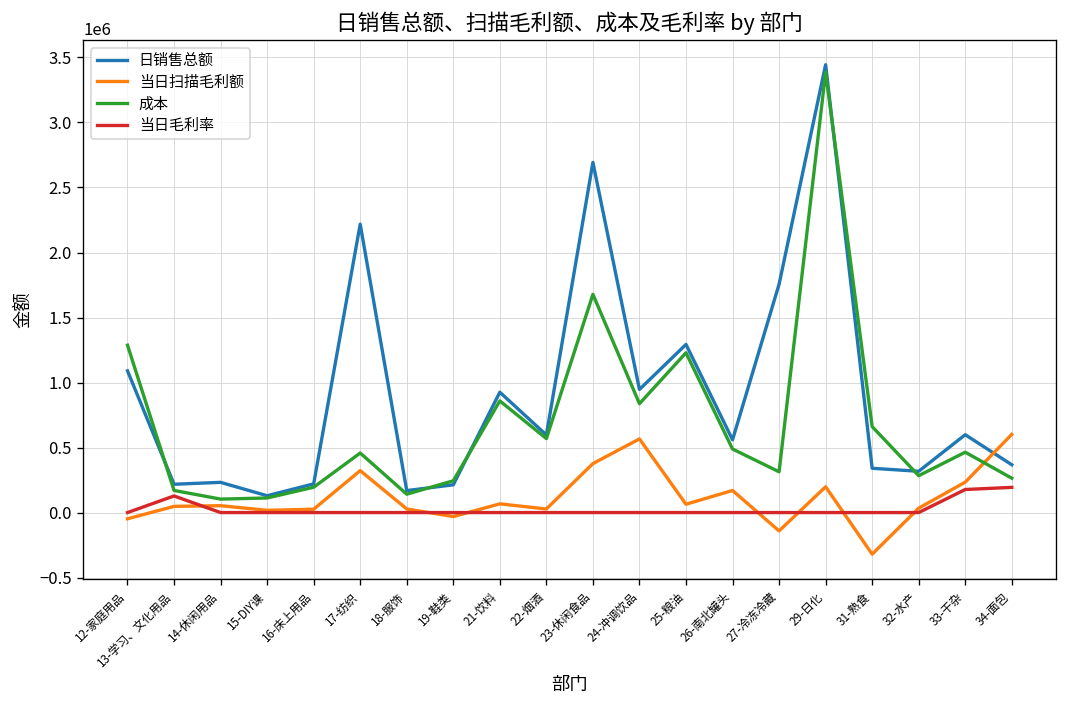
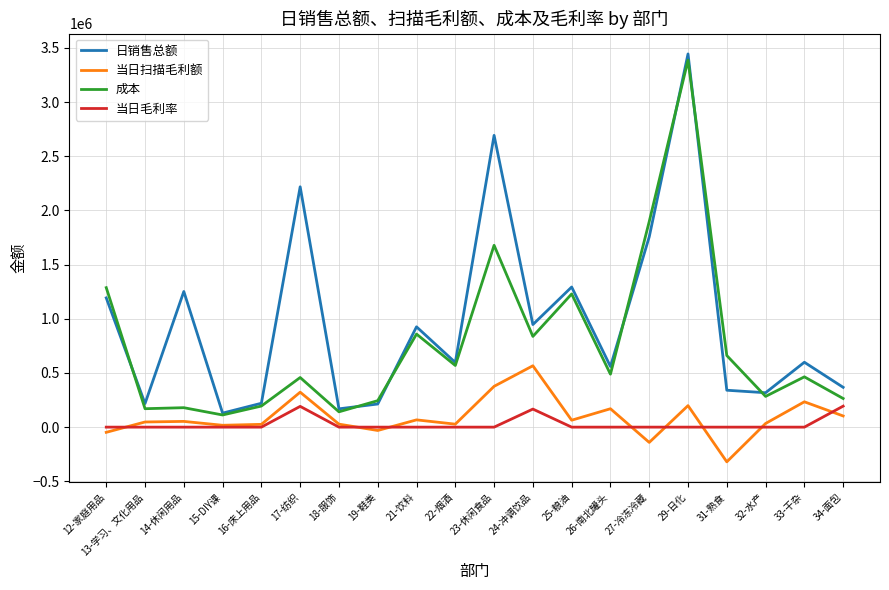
  {
    "日销售总额": {
-     "12-家庭用品": 1090000,
+     "12-家庭用品": 1190000,
      "13-学习、文化用品": 220000,
-     "14-休闲用品": 230000,
+     "14-休闲用品": 1250000,
      "16-床上用品": 220000,
      "17-纺织": 2220000,
      "18-服饰": 170000,
      "19-鞋类": 210000,
      "21-饮料": 930000,
      "22-烟酒": 600000,
      "23-休闲食品": 2690000,
      "24-冲调饮品": 950000,
      "25-粮油": 1290000,
      "26-南北罐头": 560000,
      "27-冷冻冷藏": 1760000,
      "29-日化": 3440000,
      "31-熟食": 340000,
      "32-水产": 320000,
      "33-干杂": 600000,
      "34-面包": 370000
    },
    "当日扫描毛利额": {
      "12-家庭用品": -50000,
      "13-学习、文化用品": 50000,
      "14-休闲用品": 50000,
      "16-床上用品": 30000,
      "17-纺织": 320000,
      "18-服饰": 30000,
      "19-鞋类": -30000,
      "21-饮料": 70000,
      "22-烟酒": 30000,
      "23-休闲食品": 380000,
      "24-冲调饮品": 570000,
      "25-粮油": 60000,
      "26-南北罐头": 170000,
      "27-冷冻冷藏": -140000,
      "29-日化": 200000,
      "31-熟食": -320000,
      "32-水产": 30000,
      "33-干杂": 230000,
-     "34-面包": 600000
+     "34-面包": 100000
    },
    "成本": {
      "12-家庭用品": 1290000,
      "13-学习、文化用品": 170000,
-     "14-休闲用品": 100000,
+     "14-休闲用品": 180000,
      "16-床上用品": 190000,
      "17-纺织": 460000,
      "18-服饰": 140000,
      "19-鞋类": 240000,
      "21-饮料": 860000,
      "22-烟酒": 570000,
      "23-休闲食品": 1680000,
      "24-冲调饮品": 840000,
      "25-粮油": 1230000,
      "26-南北罐头": 490000,
-     "27-冷冻冷藏": 310000,
+     "27-冷冻冷藏": 1900000,
      "29-日化": 3390000,
      "31-熟食": 660000,
      "32-水产": 280000,
      "33-干杂": 460000,
      "34-面包": 260000
    },
    "当日毛利率": {
      "12-家庭用品": 0,
-     "13-学习、文化用品": 130000,
+     "13-学习、文化用品": 0,
      "14-休闲用品": 0,
      "16-床上用品": 0,
-     "17-纺织": 0,
+     "17-纺织": 190000,
      "18-服饰": 0,
      "19-鞋类": 0,
      "21-饮料": 0,
      "22-烟酒": 0,
      "23-休闲食品": 0,
-     "24-冲调饮品": 0,
+     "24-冲调饮品": 170000,
      "25-粮油": 0,
      "26-南北罐头": 0,
      "27-冷冻冷藏": 0,
      "29-日化": 0,
      "31-熟食": 0,
      "32-水产": 0,
-     "33-干杂": 180000,
+     "33-干杂": 0,
      "34-面包": 190000
    }
  }
